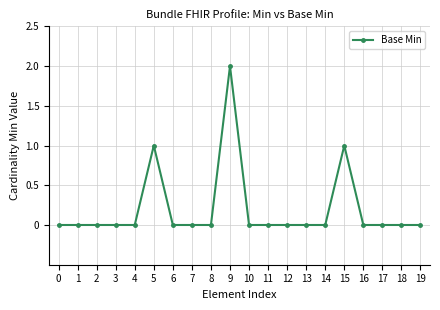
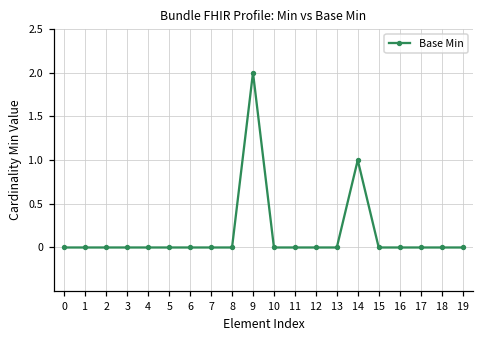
  {
    "0": 0,
    "1": 0,
    "2": 0,
    "3": 0,
    "4": 0,
-   "5": 1,
+   "5": 0,
    "6": 0,
    "7": 0,
    "8": 0,
    "9": 2,
    "10": 0,
    "11": 0,
    "12": 0,
    "13": 0,
-   "14": 0,
-   "15": 1,
+   "14": 1,
+   "15": 0,
    "16": 0,
    "17": 0,
    "18": 0,
    "19": 0
  }
